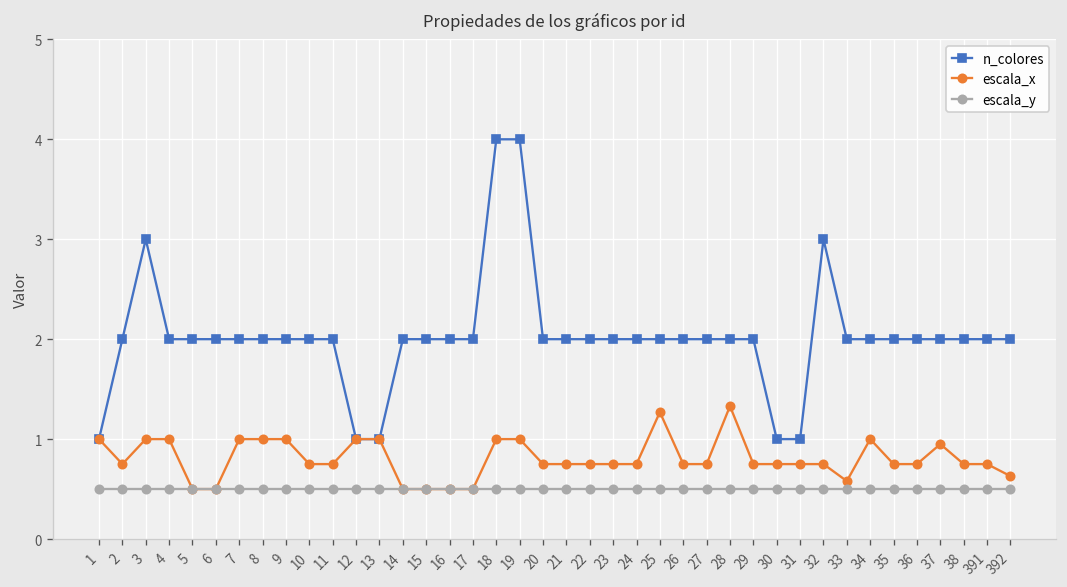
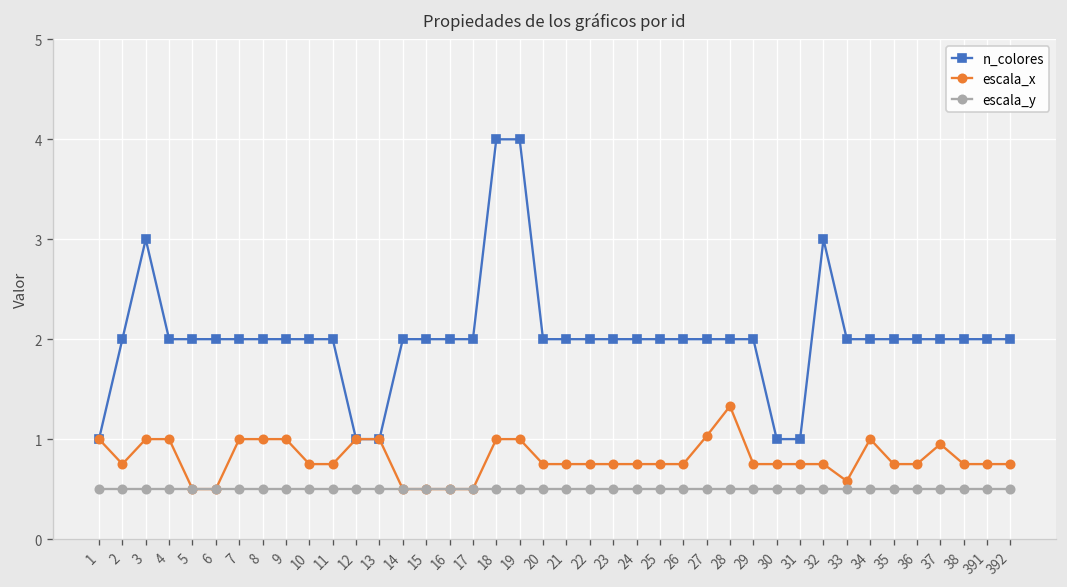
  {
    "n_colores": {
      "2": 2.0,
      "3": 3.0,
      "4": 2.0,
      "5": 2.0,
      "6": 2.0,
      "7": 2.0,
      "8": 2.0,
      "9": 2.0,
      "10": 2.0,
      "11": 2.0,
      "14": 2.0,
      "15": 2.0,
      "16": 2.0,
      "17": 2.0,
      "18": 4.0,
      "19": 4.0,
      "20": 2.0,
      "21": 2.0,
      "22": 2.0,
      "23": 2.0,
      "24": 2.0,
      "25": 2.0,
      "26": 2.0,
      "27": 2.0,
      "28": 2.0,
      "29": 2.0,
      "30": 1.0,
      "31": 1.0,
      "32": 3.0,
      "33": 2.0,
      "34": 2.0,
      "35": 2.0,
      "36": 2.0,
      "37": 2.0,
      "38": 2.0,
      "391": 2.0,
      "392": 2.0
    },
    "escala_x": {
      "2": 0.8,
      "3": 1.0,
      "4": 1.0,
      "7": 1.0,
      "8": 1.0,
      "9": 1.0,
      "10": 0.8,
      "11": 0.8,
      "18": 1.0,
      "19": 1.0,
      "20": 0.8,
      "21": 0.8,
      "22": 0.8,
      "23": 0.8,
      "24": 0.8,
-     "25": 1.3,
+     "25": 0.8,
      "26": 0.8,
-     "27": 0.8,
+     "27": 1.0,
      "28": 1.3,
      "29": 0.8,
      "30": 0.8,
      "31": 0.8,
      "32": 0.8,
      "33": 0.6,
      "34": 1.0,
      "35": 0.8,
      "36": 0.8,
      "37": 1.0,
      "38": 0.8,
      "391": 0.8,
-     "392": 0.6
+     "392": 0.8
    },
    "escala_y": {
      "1": 0.5,
      "2": 0.5,
      "3": 0.5,
      "4": 0.5,
      "7": 0.5,
      "8": 0.5,
      "9": 0.5,
      "10": 0.5,
      "11": 0.5,
      "12": 0.5,
      "13": 0.5,
      "18": 0.5,
      "19": 0.5,
      "20": 0.5,
      "21": 0.5,
      "22": 0.5,
      "23": 0.5,
      "24": 0.5,
      "25": 0.5,
      "26": 0.5,
      "27": 0.5,
      "28": 0.5,
      "29": 0.5,
      "30": 0.5,
      "31": 0.5,
      "32": 0.5,
      "33": 0.5,
      "34": 0.5,
      "35": 0.5,
      "36": 0.5,
      "37": 0.5,
      "38": 0.5,
      "391": 0.5,
      "392": 0.5
    }
  }
